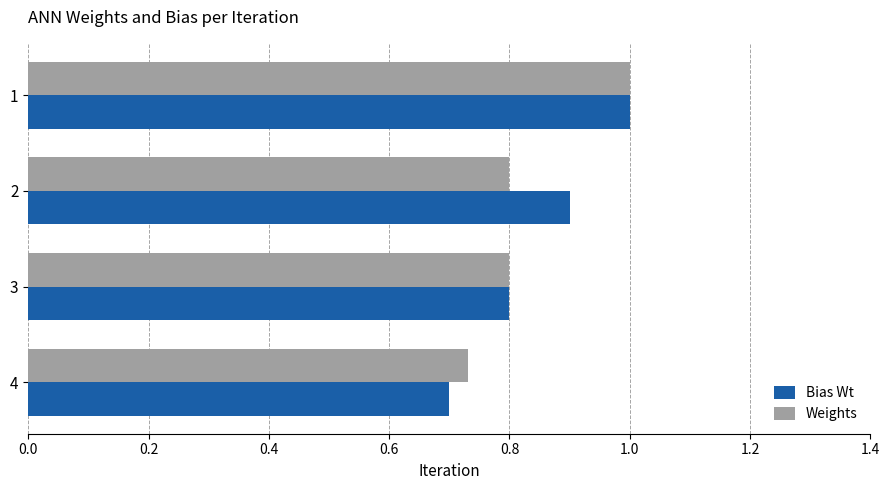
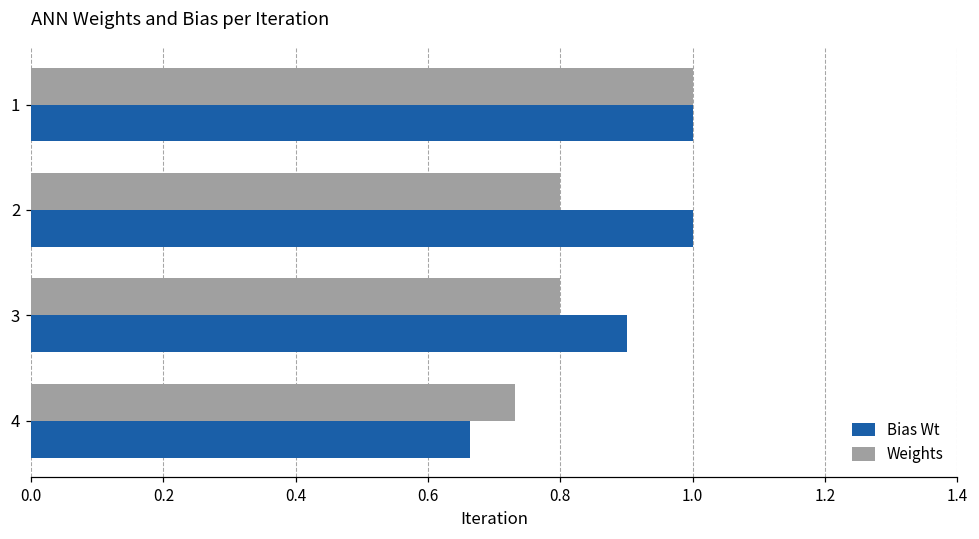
  {
    "Bias Wt": {
      "1": 1.00,
-     "2": 0.9,
-     "3": 0.8,
-     "4": 0.70
+     "2": 1.0,
+     "3": 0.9,
+     "4": 0.66
    },
    "Weights": {
      "1": 1.00,
      "2": 0.80,
      "3": 0.80,
      "4": 0.73
    }
  }
